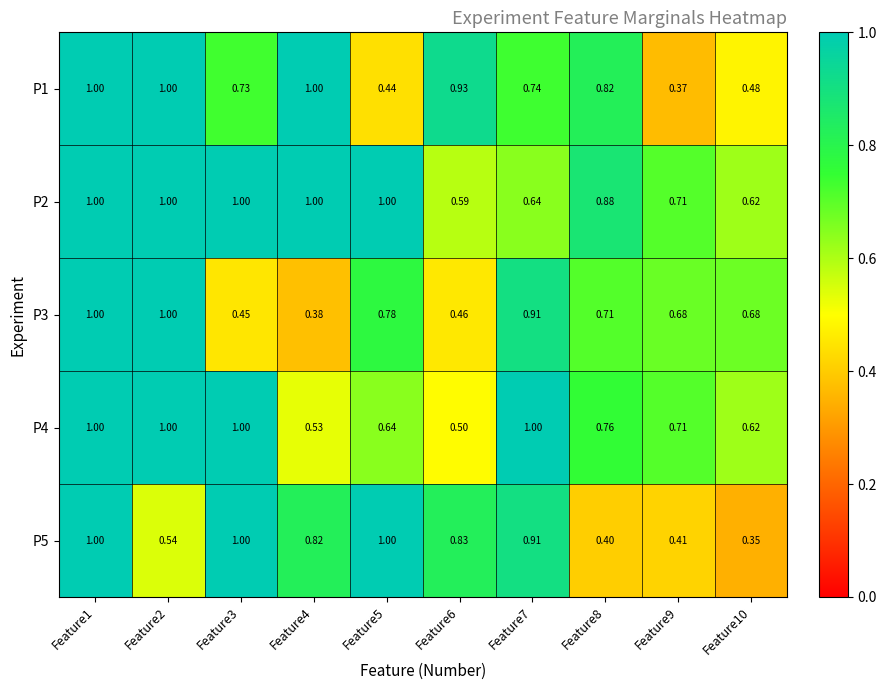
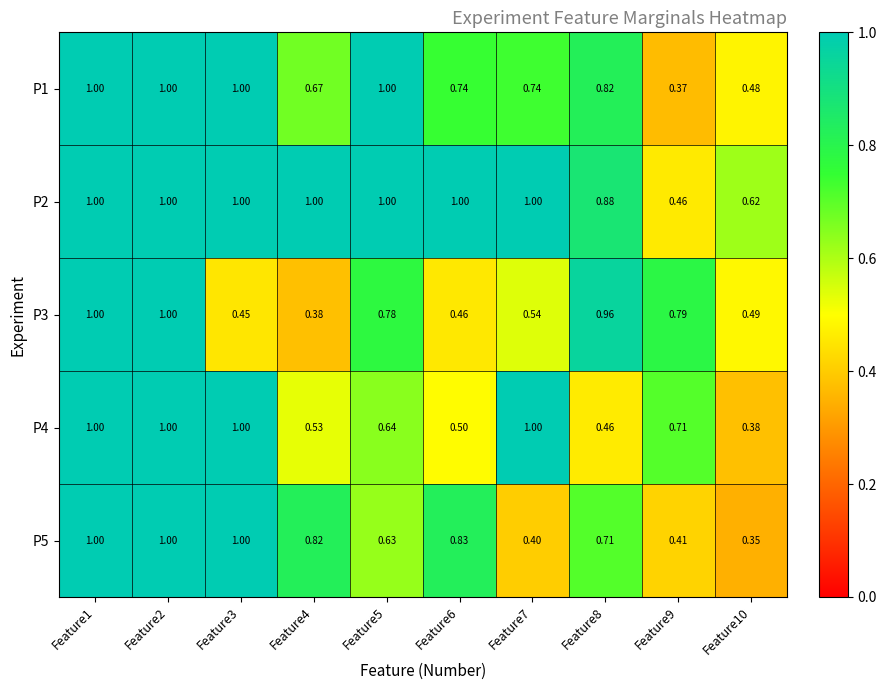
  {
    "P1": {
      "Feature1": 1.00,
      "Feature2": 1.00,
-     "Feature3": 0.73,
-     "Feature4": 1.00,
-     "Feature5": 0.44,
-     "Feature6": 0.93,
+     "Feature3": 1.00,
+     "Feature4": 0.67,
+     "Feature5": 1.00,
+     "Feature6": 0.74,
      "Feature7": 0.74,
      "Feature8": 0.82,
      "Feature9": 0.37,
      "Feature10": 0.48
    },
    "P2": {
      "Feature1": 1.00,
      "Feature2": 1.00,
      "Feature3": 1.00,
      "Feature4": 1.00,
      "Feature5": 1.00,
-     "Feature6": 0.59,
-     "Feature7": 0.64,
+     "Feature6": 1.00,
+     "Feature7": 1.00,
      "Feature8": 0.88,
-     "Feature9": 0.71,
+     "Feature9": 0.46,
      "Feature10": 0.62
    },
    "P3": {
      "Feature1": 1.00,
      "Feature2": 1.00,
      "Feature3": 0.45,
      "Feature4": 0.38,
      "Feature5": 0.78,
      "Feature6": 0.46,
-     "Feature7": 0.91,
-     "Feature8": 0.71,
-     "Feature9": 0.68,
-     "Feature10": 0.68
+     "Feature7": 0.54,
+     "Feature8": 0.96,
+     "Feature9": 0.79,
+     "Feature10": 0.49
    },
    "P4": {
      "Feature1": 1.00,
      "Feature2": 1.00,
      "Feature3": 1.00,
      "Feature4": 0.53,
      "Feature5": 0.64,
      "Feature6": 0.50,
      "Feature7": 1.00,
-     "Feature8": 0.76,
+     "Feature8": 0.46,
      "Feature9": 0.71,
-     "Feature10": 0.62
+     "Feature10": 0.38
    },
    "P5": {
      "Feature1": 1.00,
-     "Feature2": 0.54,
+     "Feature2": 1.00,
      "Feature3": 1.00,
      "Feature4": 0.82,
-     "Feature5": 1.00,
+     "Feature5": 0.63,
      "Feature6": 0.83,
-     "Feature7": 0.91,
-     "Feature8": 0.40,
+     "Feature7": 0.40,
+     "Feature8": 0.71,
      "Feature9": 0.41,
      "Feature10": 0.35
    }
  }
